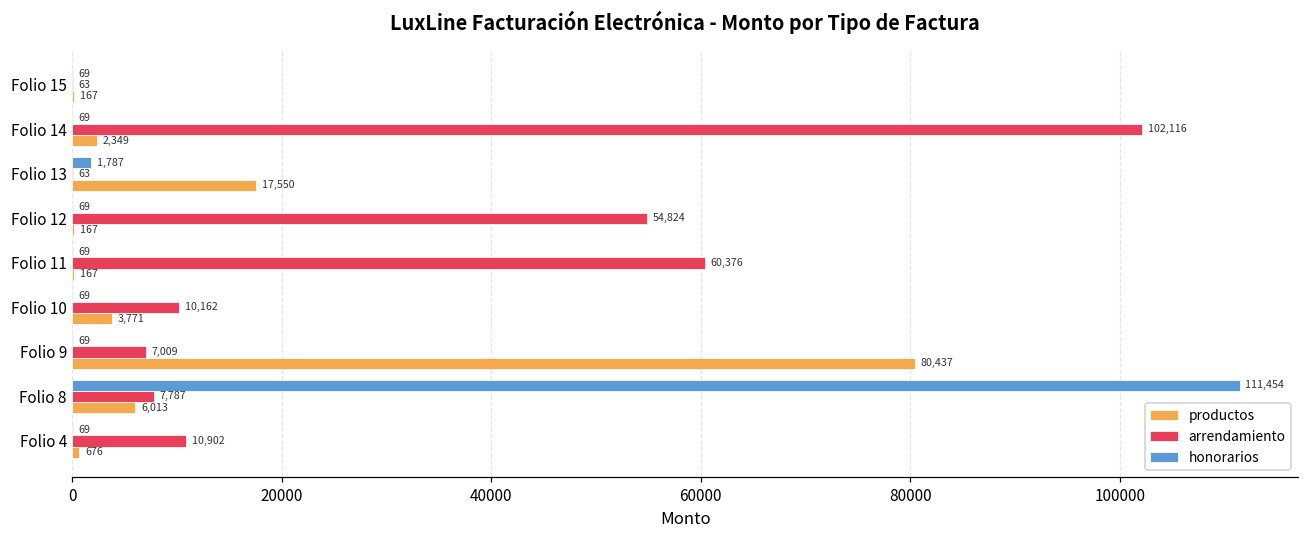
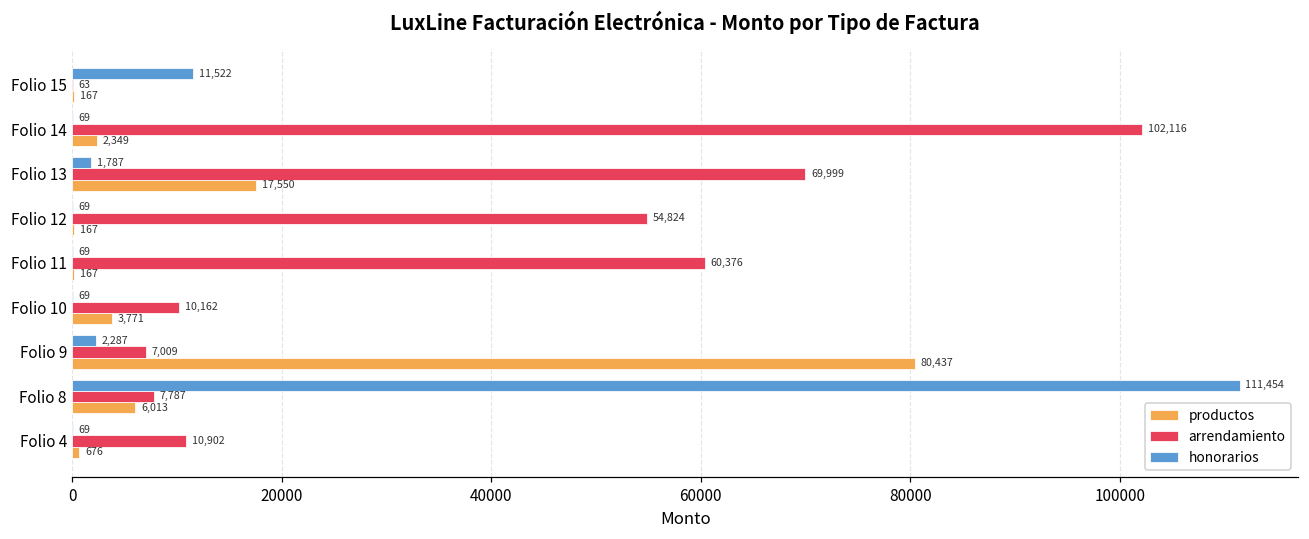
  {
    "productos": {
      "Folio 15": "167",
      "Folio 14": "2,349",
      "Folio 13": "17,550",
      "Folio 12": "167",
      "Folio 11": "167",
      "Folio 10": "3,771",
      "Folio 9": "80,437",
      "Folio 8": "6,013",
      "Folio 4": "676"
    },
    "arrendamiento": {
      "Folio 15": "63",
      "Folio 14": "102,116",
-     "Folio 13": "63",
+     "Folio 13": "69,999",
      "Folio 12": "54,824",
      "Folio 11": "60,376",
      "Folio 10": "10,162",
      "Folio 9": "7,009",
      "Folio 8": "7,787",
      "Folio 4": "10,902"
    },
    "honorarios": {
-     "Folio 15": "69",
+     "Folio 15": "11,522",
      "Folio 14": "69",
      "Folio 13": "1,787",
      "Folio 12": "69",
      "Folio 11": "69",
      "Folio 10": "69",
-     "Folio 9": "69",
+     "Folio 9": "2,287",
      "Folio 8": "111,454",
      "Folio 4": "69"
    }
  }
